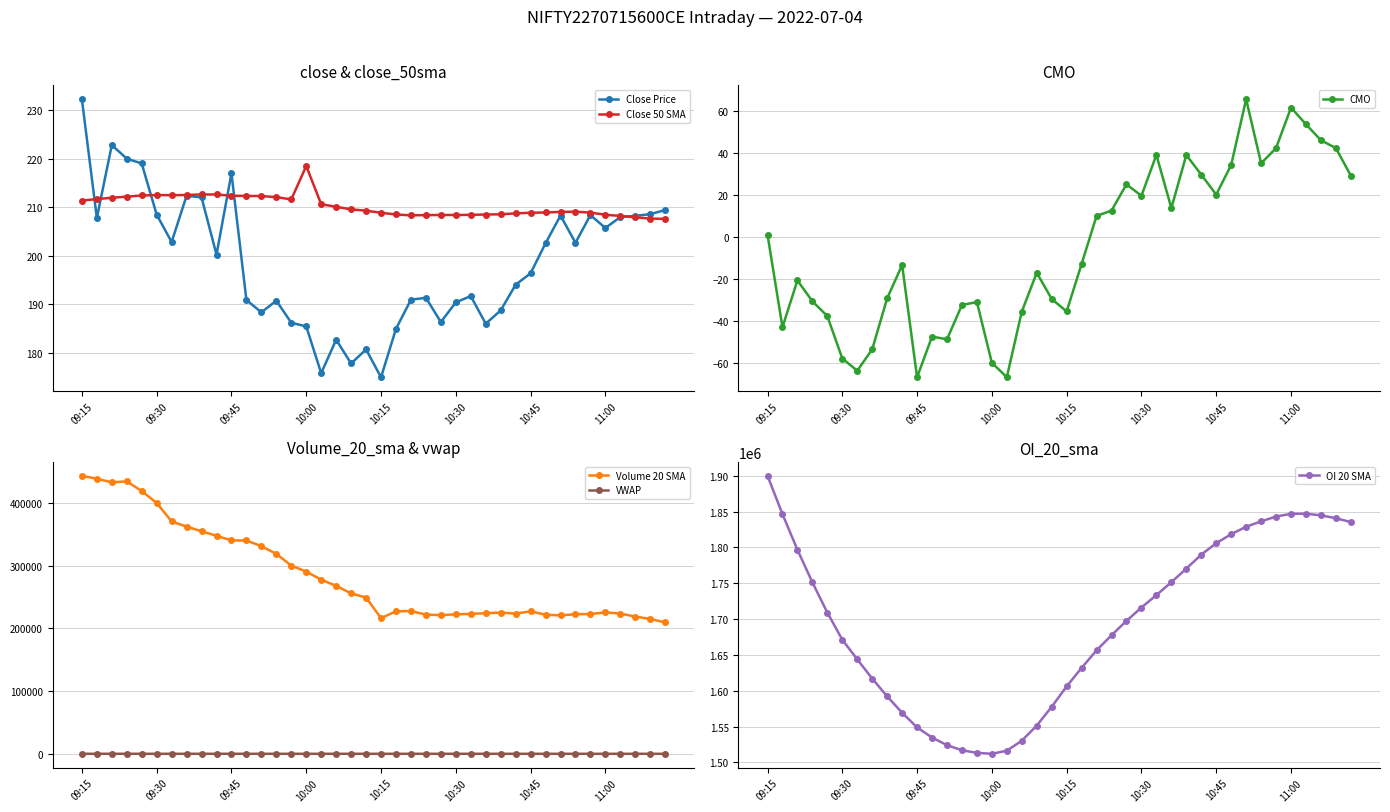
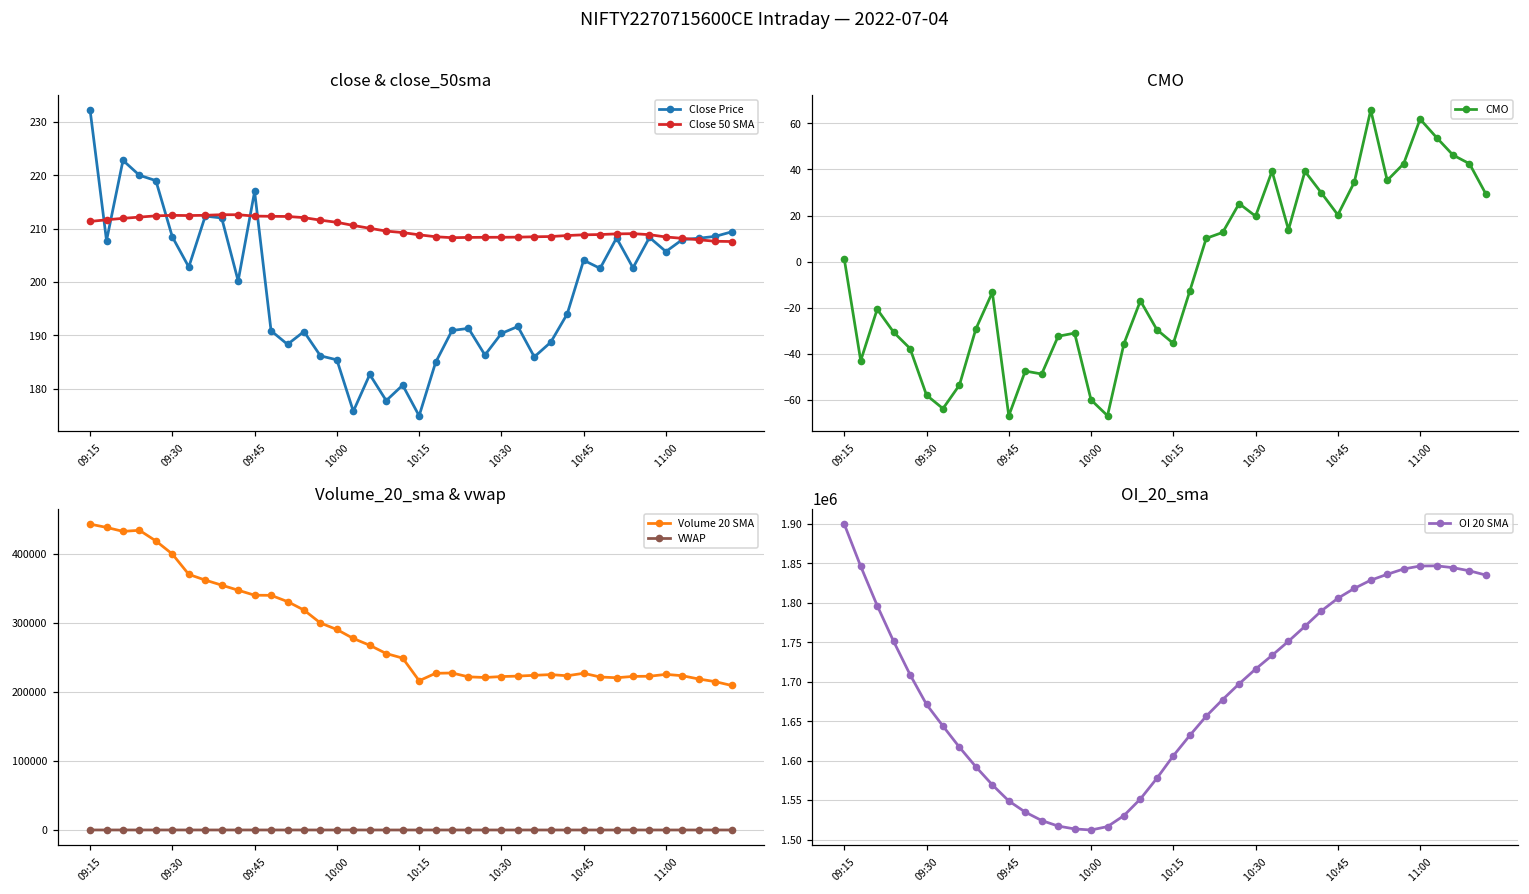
  {
    "close & close_50sma": {
      "Close Price": {
        "09:15": 232,
        "09:30": 208,
        "09:45": 217,
        "10:00": 185,
        "10:15": 175,
        "10:30": 190,
-       "10:45": 196,
+       "10:45": 204,
        "11:00": 206
      },
      "Close 50 SMA": {
        "09:15": 211,
        "09:30": 212,
        "09:45": 212,
-       "10:00": 218,
+       "10:00": 211,
        "10:15": 209,
        "10:30": 208,
        "10:45": 209,
        "11:00": 208
      }
    },
    "CMO": {
      "09:15": 1,
      "09:30": -58,
      "09:45": -67,
      "10:00": -60,
      "10:15": -35,
      "10:30": 20,
      "10:45": 20,
      "11:00": 62
    },
    "Volume_20_sma & vwap": {
      "Volume 20 SMA": {
        "09:15": 440000,
        "09:30": 400000,
        "09:45": 340000,
        "10:00": 290000,
        "10:15": 220000,
        "10:30": 220000,
        "10:45": 230000,
        "11:00": 230000
      },
      "VWAP": {
        "09:15": 0,
        "09:30": 0,
        "09:45": 0,
        "10:00": 0,
        "10:15": 0,
        "10:30": 0,
        "10:45": 0,
        "11:00": 0
      }
    },
    "OI_20_sma": {
      "09:15": 1900000,
      "09:30": 1670000,
      "09:45": 1550000,
      "10:00": 1510000,
      "10:15": 1610000,
      "10:30": 1720000,
      "10:45": 1810000,
      "11:00": 1850000
    }
  }
